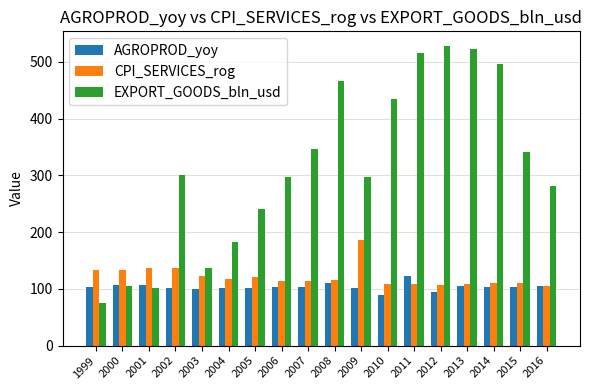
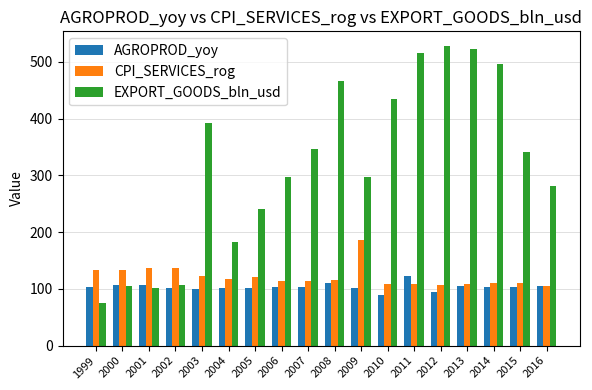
  {
    "AGROPROD_yoy": {
      "1999": 100,
      "2000": 110,
      "2001": 110,
      "2002": 100,
      "2003": 100,
      "2004": 100,
      "2005": 100,
      "2006": 100,
      "2007": 100,
      "2008": 110,
      "2009": 100,
      "2010": 90,
      "2011": 120,
      "2012": 100,
      "2013": 110,
      "2014": 100,
      "2015": 100,
      "2016": 100
    },
    "CPI_SERVICES_rog": {
      "1999": 130,
      "2000": 130,
      "2001": 140,
      "2002": 140,
      "2003": 120,
      "2004": 120,
      "2005": 120,
      "2006": 110,
      "2007": 110,
      "2008": 120,
      "2009": 190,
      "2010": 110,
      "2011": 110,
      "2012": 110,
      "2013": 110,
      "2014": 110,
      "2015": 110,
      "2016": 100
    },
    "EXPORT_GOODS_bln_usd": {
      "1999": 80,
      "2000": 110,
      "2001": 100,
-     "2002": 300,
-     "2003": 140,
+     "2002": 110,
+     "2003": 390,
      "2004": 180,
      "2005": 240,
      "2006": 300,
      "2007": 350,
      "2008": 470,
      "2009": 300,
      "2010": 430,
      "2011": 520,
      "2012": 530,
      "2013": 520,
      "2014": 500,
      "2015": 340,
      "2016": 280
    }
  }
